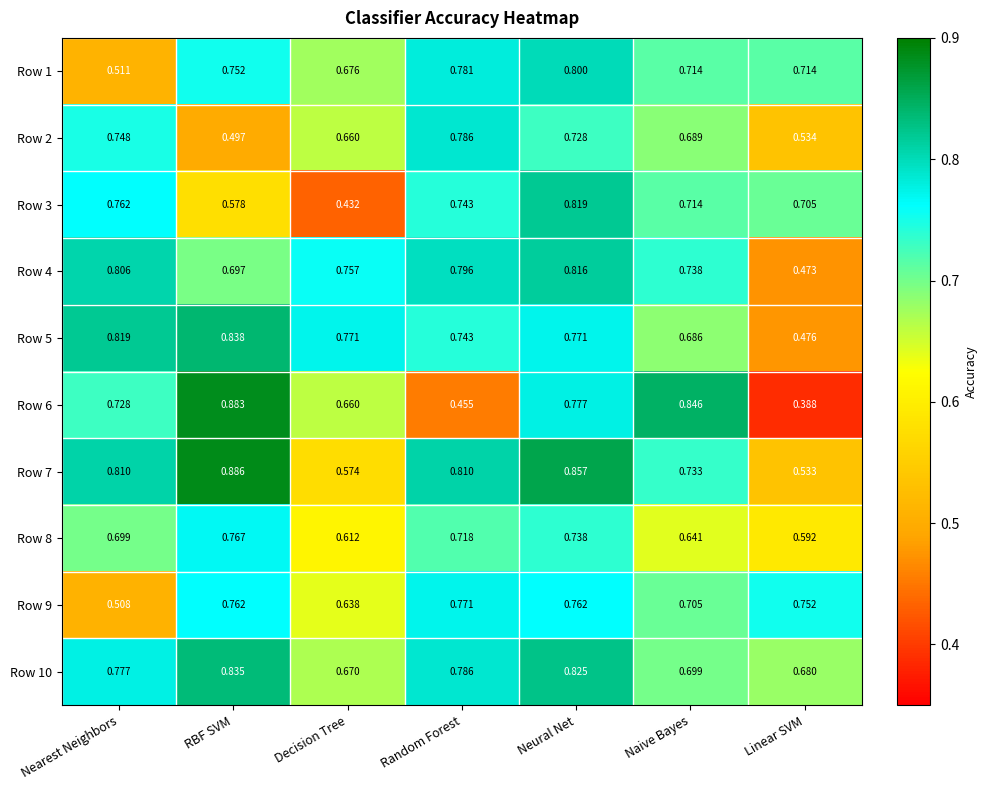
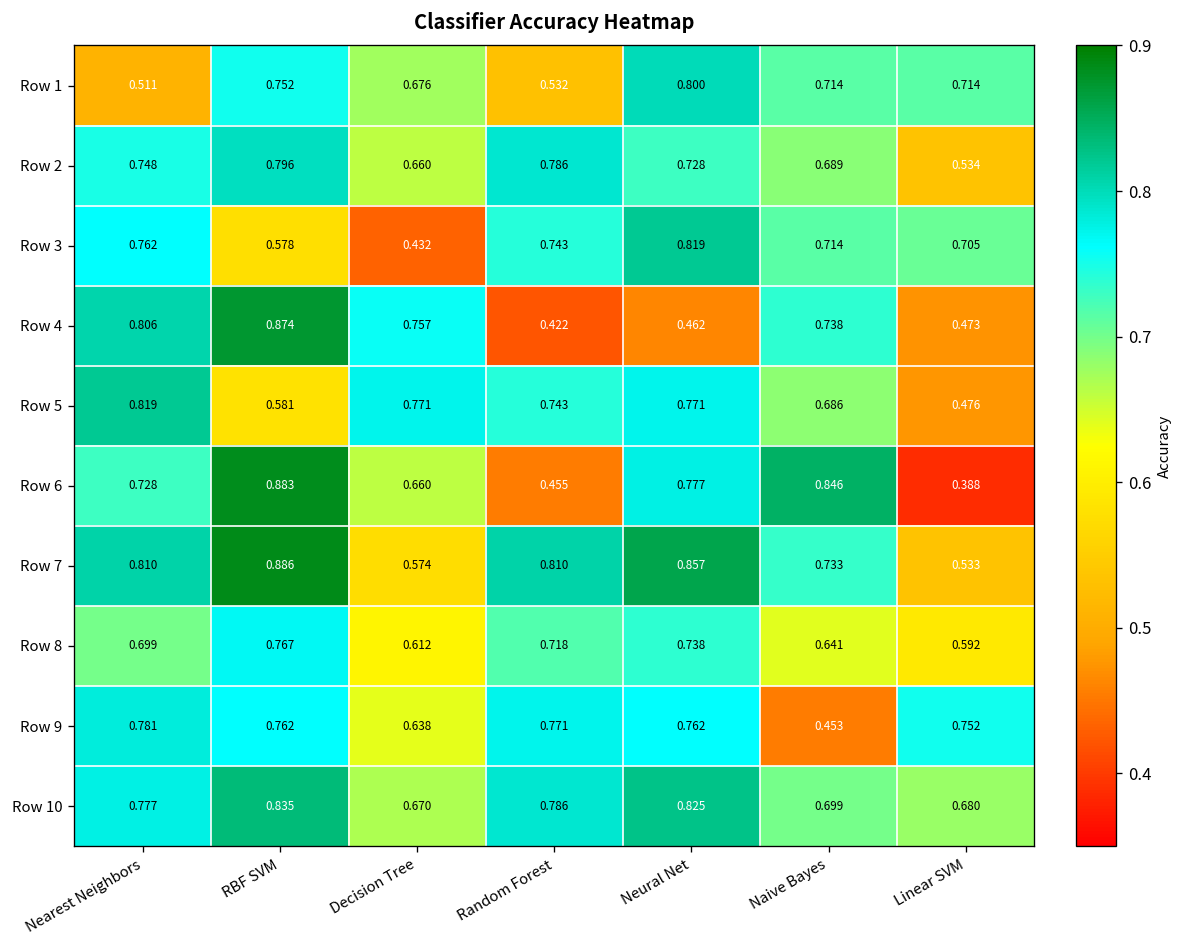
  {
    "Row 1": {
      "Nearest Neighbors": 0.511,
      "RBF SVM": 0.752,
      "Decision Tree": 0.676,
-     "Random Forest": 0.781,
+     "Random Forest": 0.532,
      "Neural Net": 0.800,
      "Naive Bayes": 0.714,
      "Linear SVM": 0.714
    },
    "Row 2": {
      "Nearest Neighbors": 0.748,
-     "RBF SVM": 0.497,
+     "RBF SVM": 0.796,
      "Decision Tree": 0.660,
      "Random Forest": 0.786,
      "Neural Net": 0.728,
      "Naive Bayes": 0.689,
      "Linear SVM": 0.534
    },
    "Row 3": {
      "Nearest Neighbors": 0.762,
      "RBF SVM": 0.578,
      "Decision Tree": 0.432,
      "Random Forest": 0.743,
      "Neural Net": 0.819,
      "Naive Bayes": 0.714,
      "Linear SVM": 0.705
    },
    "Row 4": {
      "Nearest Neighbors": 0.806,
-     "RBF SVM": 0.697,
+     "RBF SVM": 0.874,
      "Decision Tree": 0.757,
-     "Random Forest": 0.796,
-     "Neural Net": 0.816,
+     "Random Forest": 0.422,
+     "Neural Net": 0.462,
      "Naive Bayes": 0.738,
      "Linear SVM": 0.473
    },
    "Row 5": {
      "Nearest Neighbors": 0.819,
-     "RBF SVM": 0.838,
+     "RBF SVM": 0.581,
      "Decision Tree": 0.771,
      "Random Forest": 0.743,
      "Neural Net": 0.771,
      "Naive Bayes": 0.686,
      "Linear SVM": 0.476
    },
    "Row 6": {
      "Nearest Neighbors": 0.728,
      "RBF SVM": 0.883,
      "Decision Tree": 0.660,
      "Random Forest": 0.455,
      "Neural Net": 0.777,
      "Naive Bayes": 0.846,
      "Linear SVM": 0.388
    },
    "Row 7": {
      "Nearest Neighbors": 0.810,
      "RBF SVM": 0.886,
      "Decision Tree": 0.574,
      "Random Forest": 0.810,
      "Neural Net": 0.857,
      "Naive Bayes": 0.733,
      "Linear SVM": 0.533
    },
    "Row 8": {
      "Nearest Neighbors": 0.699,
      "RBF SVM": 0.767,
      "Decision Tree": 0.612,
      "Random Forest": 0.718,
      "Neural Net": 0.738,
      "Naive Bayes": 0.641,
      "Linear SVM": 0.592
    },
    "Row 9": {
-     "Nearest Neighbors": 0.508,
+     "Nearest Neighbors": 0.781,
      "RBF SVM": 0.762,
      "Decision Tree": 0.638,
      "Random Forest": 0.771,
      "Neural Net": 0.762,
-     "Naive Bayes": 0.705,
+     "Naive Bayes": 0.453,
      "Linear SVM": 0.752
    },
    "Row 10": {
      "Nearest Neighbors": 0.777,
      "RBF SVM": 0.835,
      "Decision Tree": 0.670,
      "Random Forest": 0.786,
      "Neural Net": 0.825,
      "Naive Bayes": 0.699,
      "Linear SVM": 0.680
    }
  }
